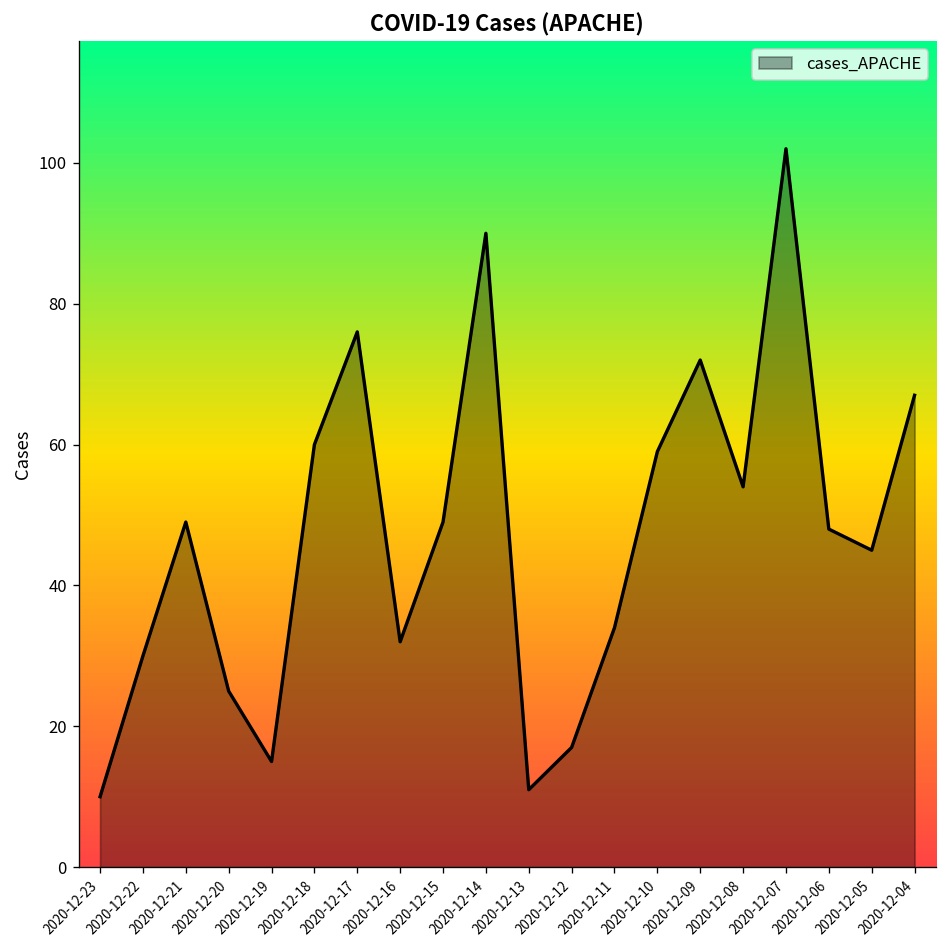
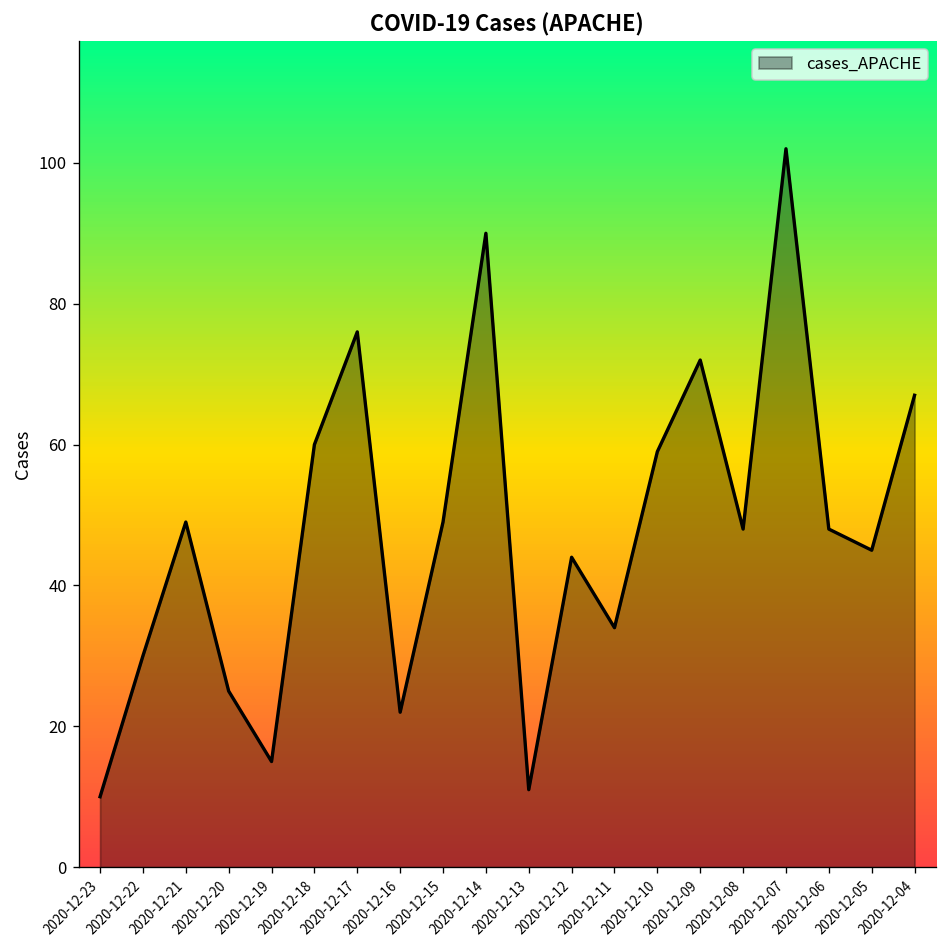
  {
    "2020-12-23": 10,
    "2020-12-22": 30,
    "2020-12-21": 49,
    "2020-12-20": 25,
    "2020-12-19": 15,
    "2020-12-18": 60,
    "2020-12-17": 76,
-   "2020-12-16": 32,
+   "2020-12-16": 22,
    "2020-12-15": 49,
    "2020-12-14": 90,
    "2020-12-13": 11,
-   "2020-12-12": 17,
+   "2020-12-12": 44,
    "2020-12-11": 34,
    "2020-12-10": 59,
    "2020-12-09": 72,
-   "2020-12-08": 54,
+   "2020-12-08": 48,
    "2020-12-07": 102,
    "2020-12-06": 48,
    "2020-12-05": 45,
    "2020-12-04": 67
  }
